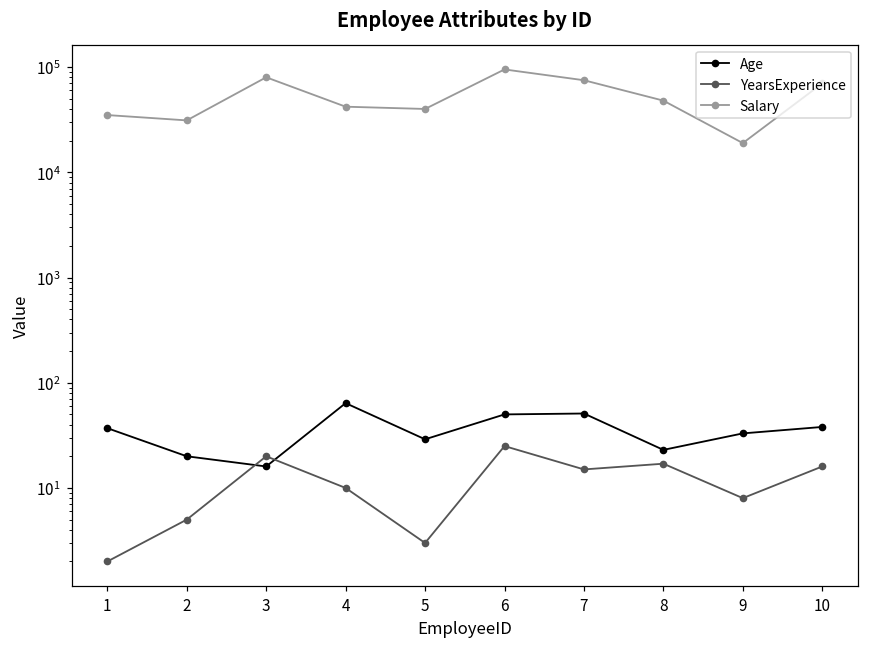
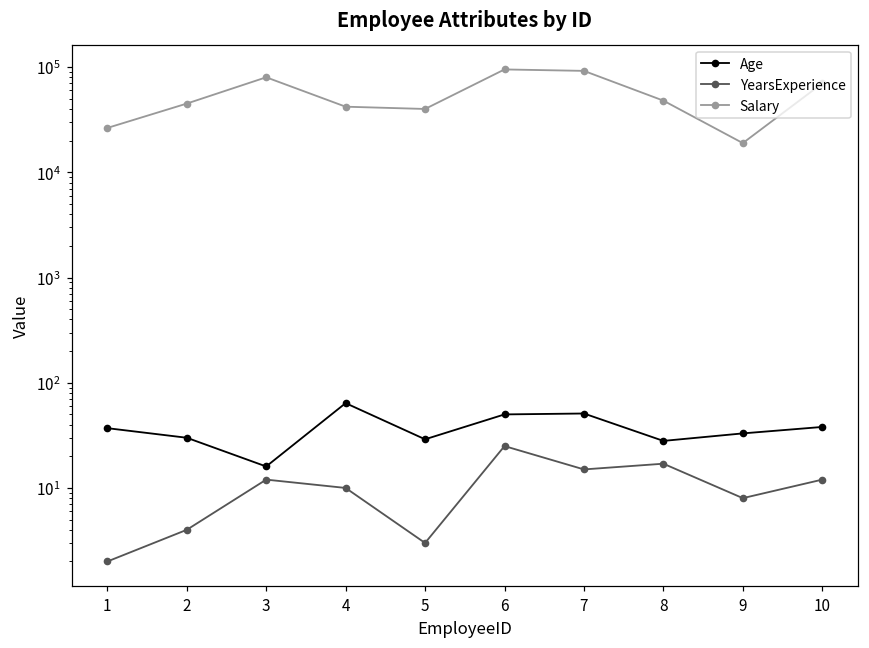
  {
    "Age": {
      "1": 37,
-     "2": 20,
+     "2": 30,
      "3": 16,
      "4": 60,
      "5": 29,
      "6": 50,
      "7": 50,
-     "8": 23,
+     "8": 28,
      "9": 33,
      "10": 38
    },
    "YearsExperience": {
      "1": 2,
-     "2": 5,
-     "3": 20,
+     "2": 4,
+     "3": 12,
      "4": 10,
      "5": 3,
      "6": 25,
      "7": 15,
      "8": 17,
      "9": 8,
-     "10": 16
+     "10": 12
    },
    "Salary": {
-     "1": 35000,
-     "2": 31000,
+     "1": 26000,
+     "2": 50000,
      "3": 80000,
      "4": 40000,
      "5": 40000,
      "6": 100000,
-     "7": 80000,
+     "7": 90000,
      "8": 50000,
      "9": 19000
    }
  }
